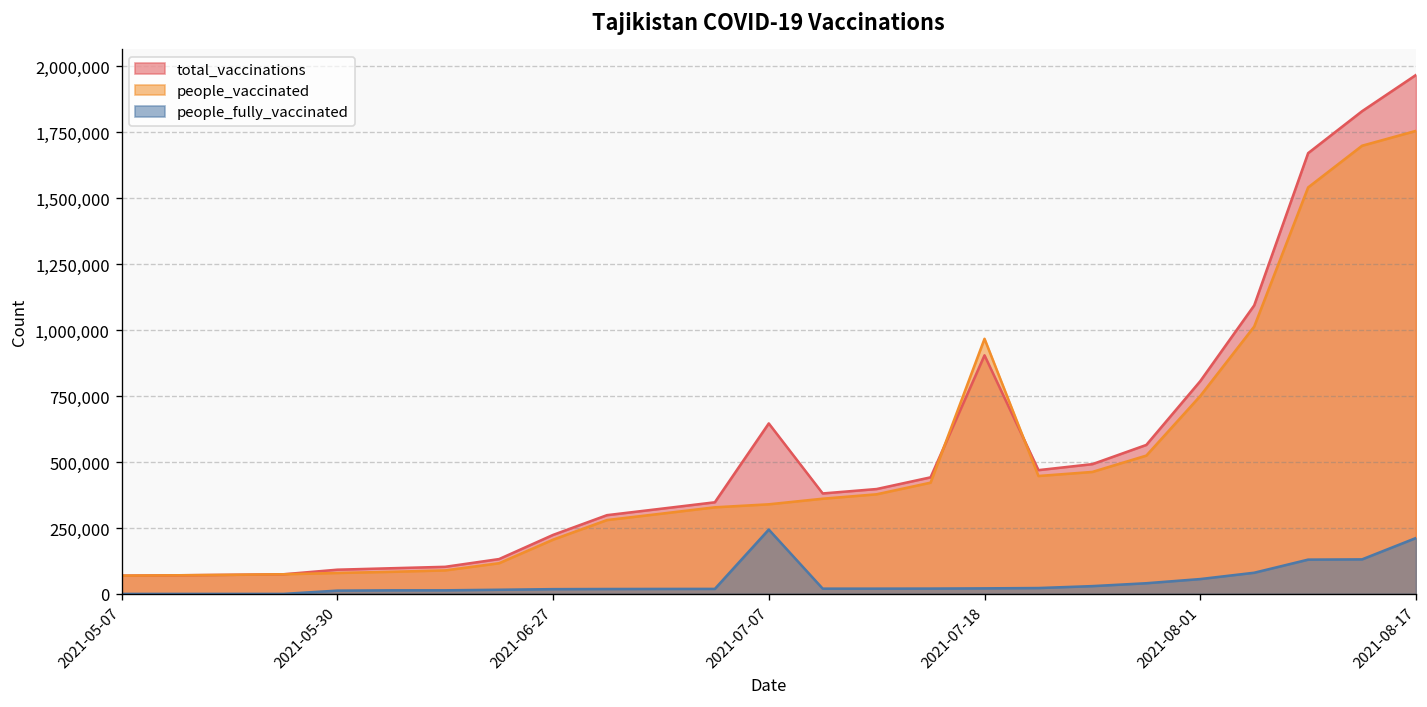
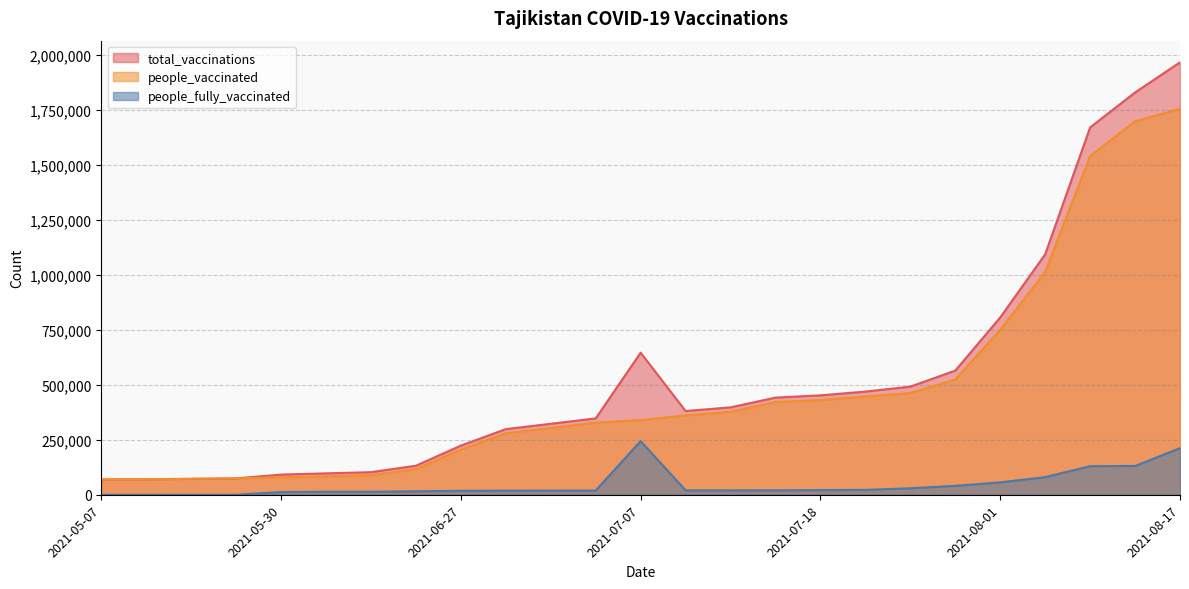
  {
    "total_vaccinations": {
      "2021-05-30": "90,000",
      "2021-06-27": "220,000",
      "2021-07-07": "650,000",
-     "2021-07-18": "900,000",
+     "2021-07-18": "450,000",
      "2021-08-01": "810,000",
      "2021-08-17": "1,970,000"
    },
    "people_vaccinated": {
      "2021-05-30": "80,000",
      "2021-06-27": "210,000",
      "2021-07-07": "340,000",
-     "2021-07-18": "970,000",
+     "2021-07-18": "430,000",
      "2021-08-01": "750,000",
      "2021-08-17": "1,760,000"
    },
    "people_fully_vaccinated": {
      "2021-05-07": "0",
      "2021-05-30": "10,000",
      "2021-06-27": "20,000",
      "2021-07-07": "240,000",
      "2021-07-18": "20,000",
      "2021-08-01": "60,000",
      "2021-08-17": "210,000"
    }
  }
